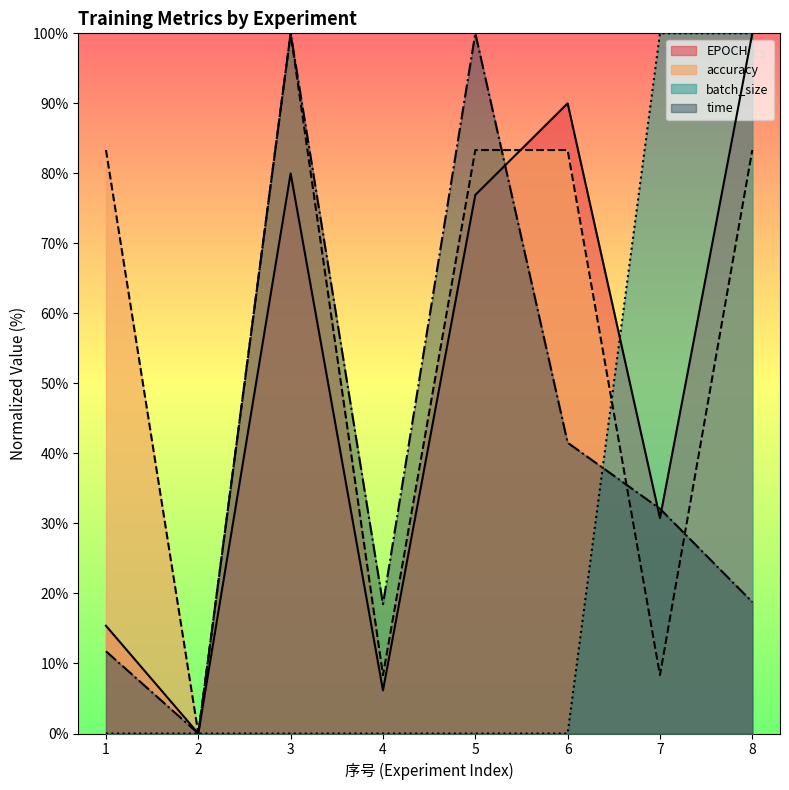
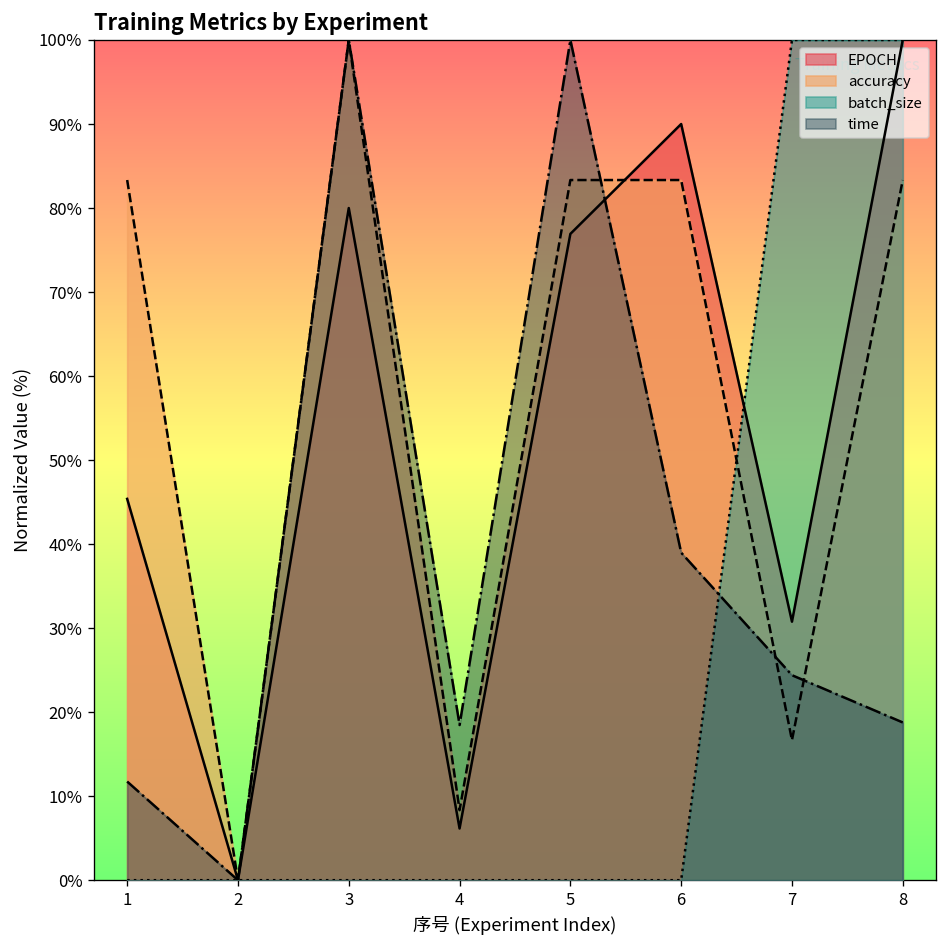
  {
    "EPOCH": {
-     "1": "15%",
+     "1": "45%",
      "3": "80%",
      "4": "6%",
      "5": "77%",
      "6": "90%",
      "7": "31%"
    },
    "accuracy": {
      "1": "83%",
      "4": "8%",
      "5": "83%",
      "6": "83%",
-     "7": "8%",
+     "7": "17%",
      "8": "83%"
    },
    "batch_size": {
      "1": "0%",
      "3": "0%",
      "4": "0%",
      "5": "0%",
      "6": "0%",
      "7": "100%"
    },
    "time": {
      "1": "12%",
      "4": "18%",
      "5": "100%",
-     "6": "42%",
-     "7": "32%",
+     "6": "39%",
+     "7": "24%",
      "8": "19%"
    }
  }
